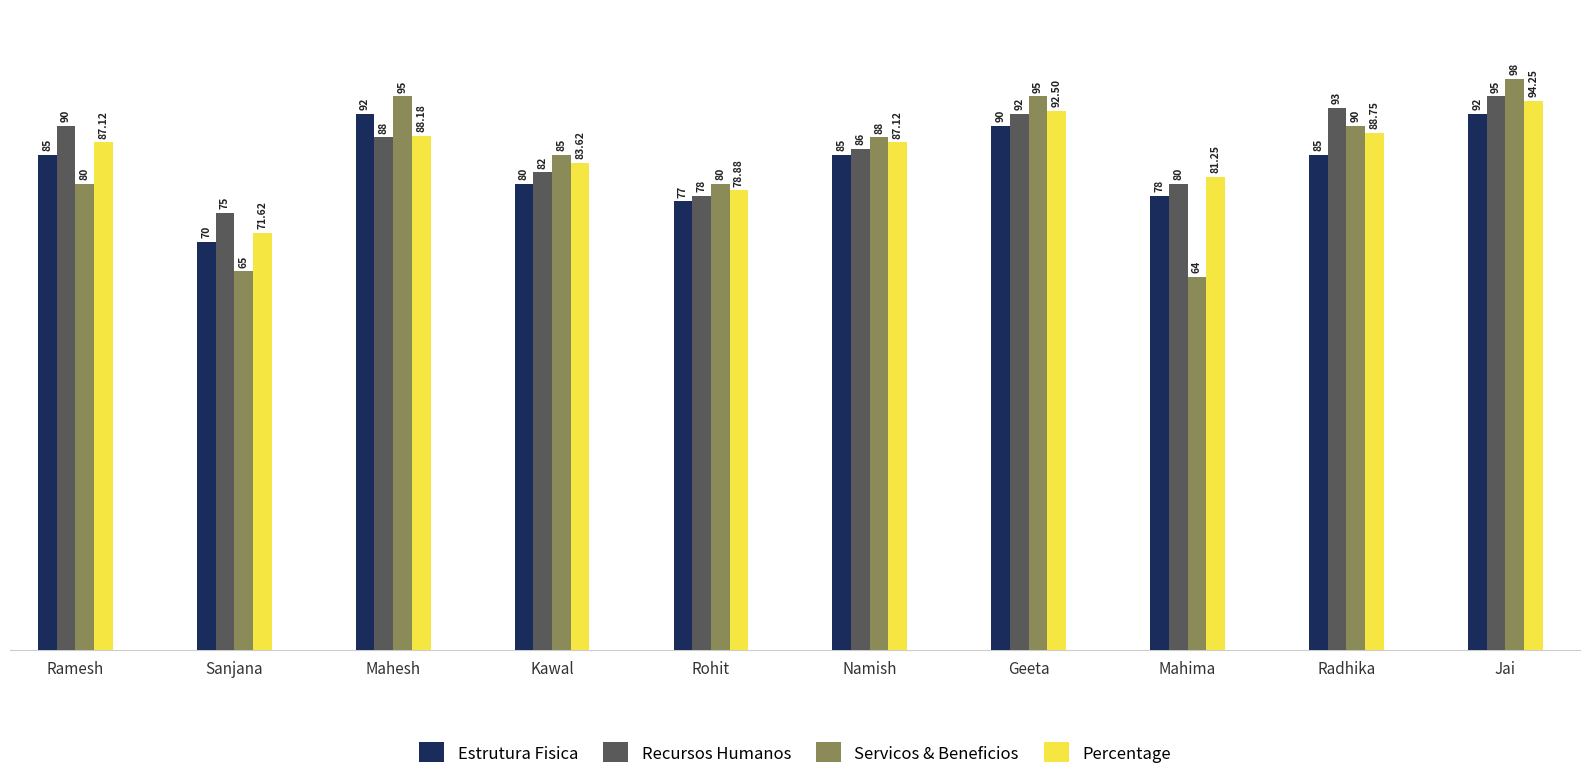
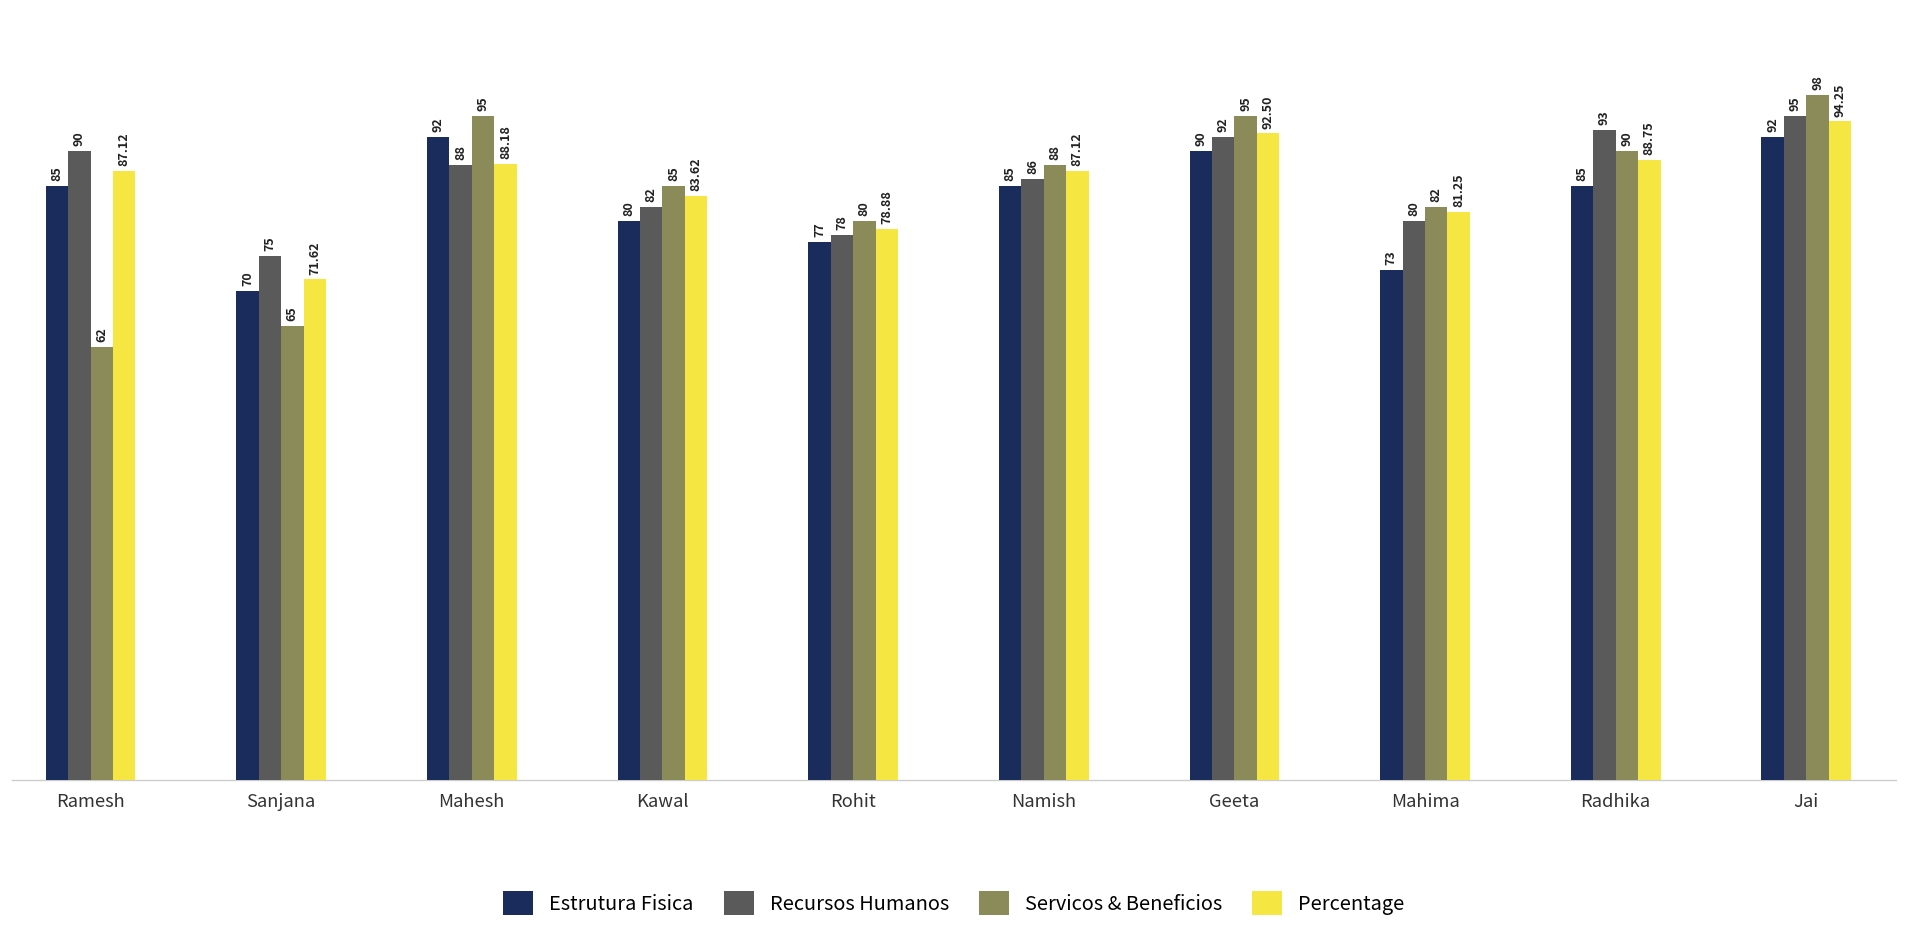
  {
    "Estrutura Fisica": {
      "Ramesh": 85,
      "Sanjana": 70,
      "Mahesh": 92,
      "Kawal": 80,
      "Rohit": 77,
      "Namish": 85,
      "Geeta": 90,
-     "Mahima": 78,
+     "Mahima": 73,
      "Radhika": 85,
      "Jai": 92
    },
    "Recursos Humanos": {
      "Ramesh": 90,
      "Sanjana": 75,
      "Mahesh": 88,
      "Kawal": 82,
      "Rohit": 78,
      "Namish": 86,
      "Geeta": 92,
      "Mahima": 80,
      "Radhika": 93,
      "Jai": 95
    },
    "Servicos & Beneficios": {
-     "Ramesh": 80,
+     "Ramesh": 62,
      "Sanjana": 65,
      "Mahesh": 95,
      "Kawal": 85,
      "Rohit": 80,
      "Namish": 88,
      "Geeta": 95,
-     "Mahima": 64,
+     "Mahima": 82,
      "Radhika": 90,
      "Jai": 98
    },
    "Percentage": {
      "Ramesh": 87.12,
      "Sanjana": 71.62,
      "Mahesh": 88.18,
      "Kawal": 83.62,
      "Rohit": 78.88,
      "Namish": 87.12,
      "Geeta": 92.50,
      "Mahima": 81.25,
      "Radhika": 88.75,
      "Jai": 94.25
    }
  }
